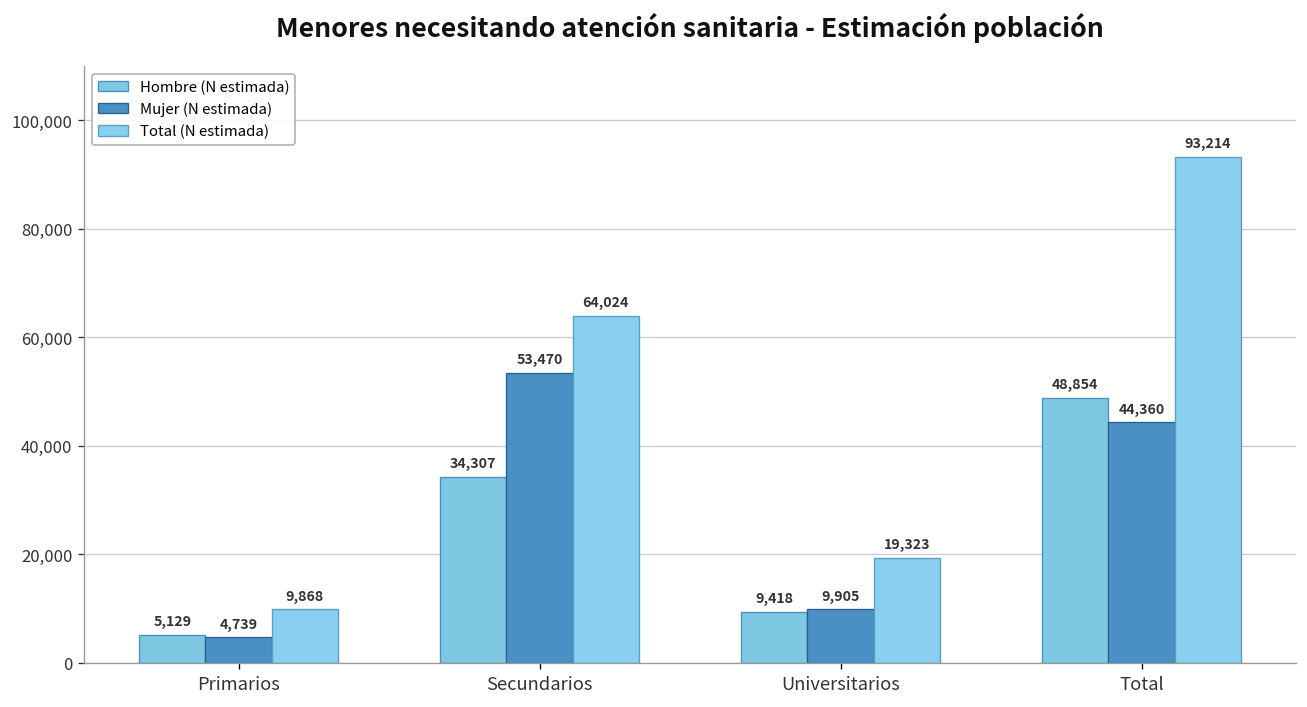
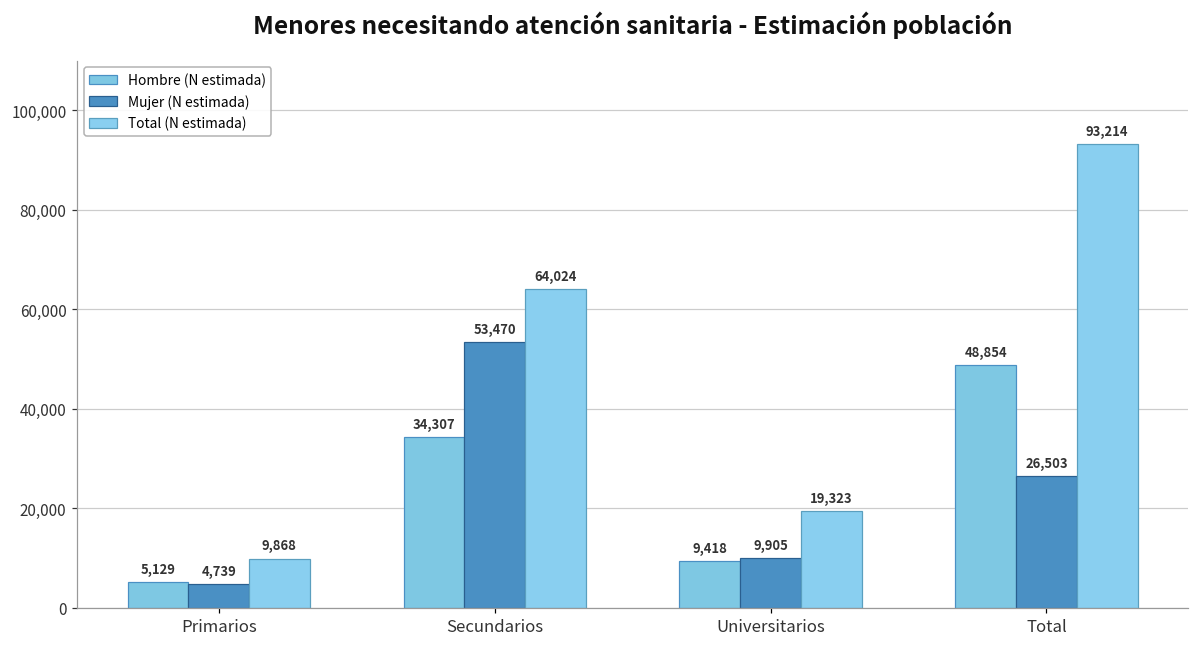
  {
    "Mujer (N estimada)": {
      "Primarios": "4,739",
      "Secundarios": "53,470",
      "Universitarios": "9,905",
-     "Total": "44,360"
+     "Total": "26,503"
    }
  }
